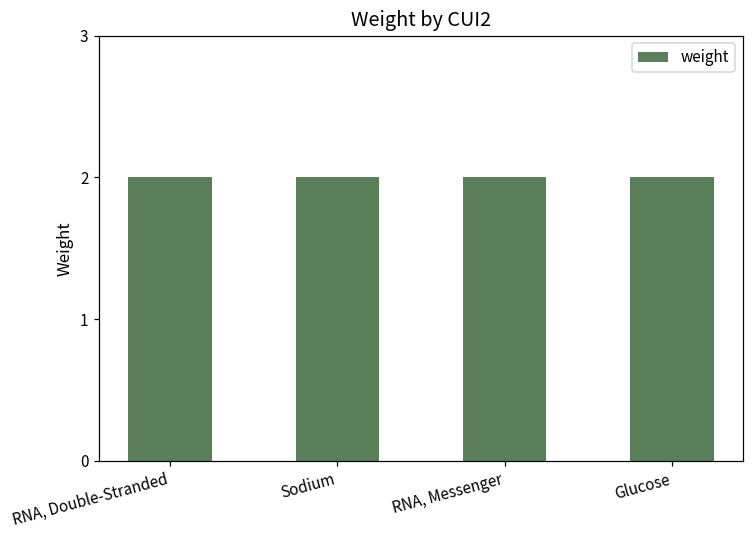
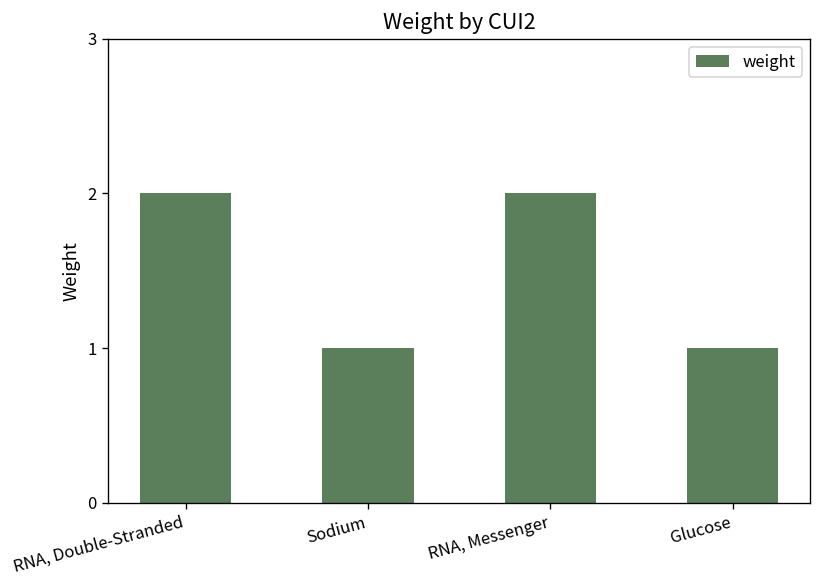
  {
    "RNA, Double-Stranded": 2,
-   "Sodium": 2,
+   "Sodium": 1,
    "RNA, Messenger": 2,
-   "Glucose": 2
+   "Glucose": 1
  }
